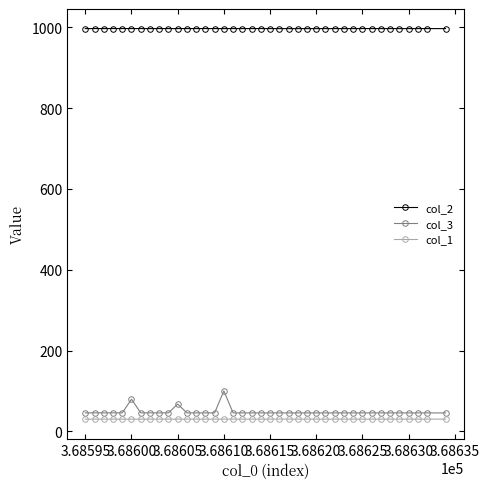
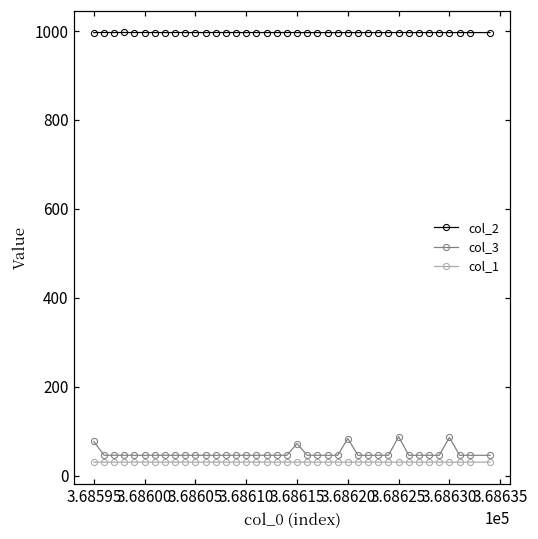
  {
    "col_2": {
      "3.68595": 1000,
      "3.68600": 1000,
      "3.68605": 1000,
      "3.68610": 1000,
      "3.68615": 1000,
      "3.68620": 1000,
      "3.68625": 1000,
      "3.68630": 1000
    },
    "col_3": {
-     "3.68595": 50,
-     "3.68600": 80,
-     "3.68605": 70,
-     "3.68610": 100,
-     "3.68615": 50,
-     "3.68620": 50,
-     "3.68625": 50,
-     "3.68630": 50
+     "3.68595": 80,
+     "3.68600": 50,
+     "3.68605": 50,
+     "3.68610": 50,
+     "3.68615": 70,
+     "3.68620": 80,
+     "3.68625": 90,
+     "3.68630": 90
    },
    "col_1": {
      "3.68595": 30,
      "3.68600": 30,
      "3.68605": 30,
      "3.68610": 30,
      "3.68615": 30,
      "3.68620": 30,
      "3.68625": 30,
      "3.68630": 30
    }
  }
